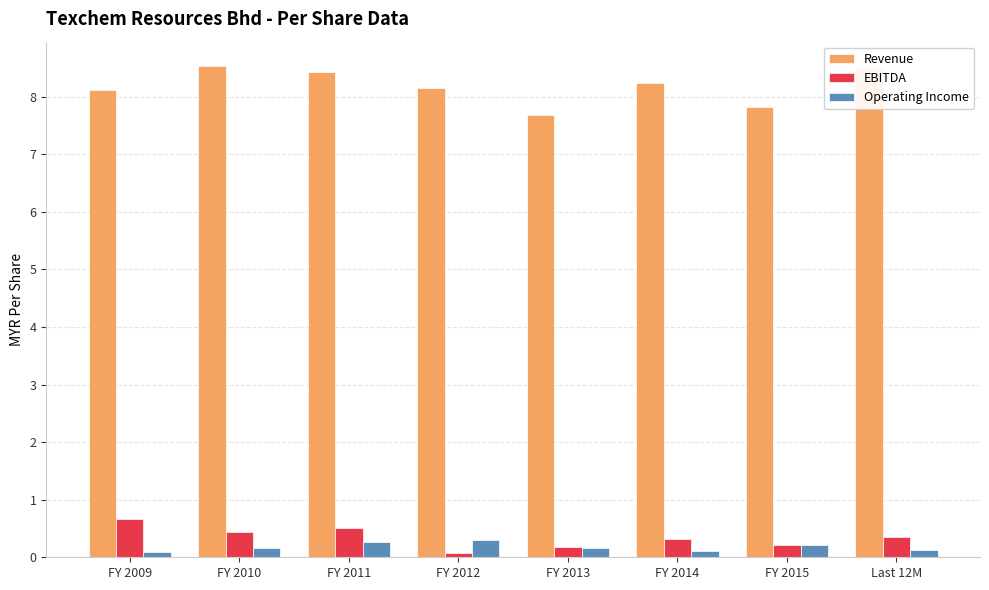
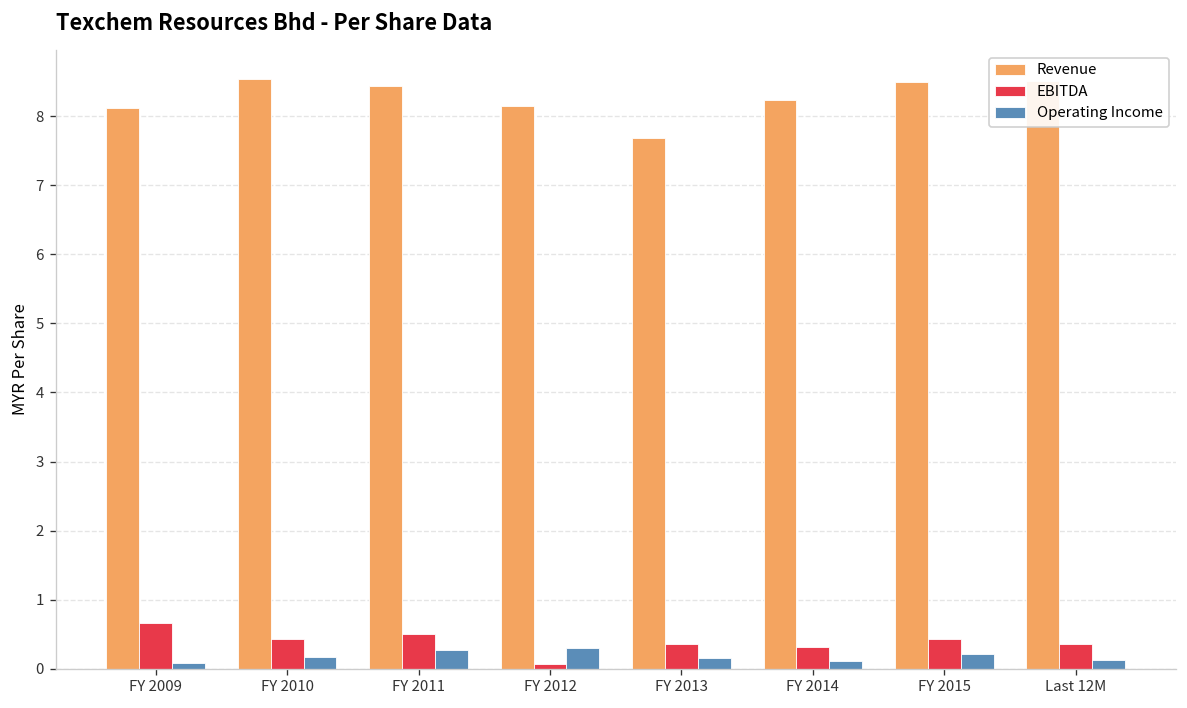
  {
    "Revenue": {
      "FY 2009": 8.1,
      "FY 2010": 8.5,
      "FY 2011": 8.4,
      "FY 2012": 8.1,
      "FY 2013": 7.7,
      "FY 2014": 8.2,
-     "FY 2015": 7.8
+     "FY 2015": 8.5
    },
    "EBITDA": {
      "FY 2009": 0.7,
      "FY 2010": 0.4,
      "FY 2011": 0.5,
      "FY 2012": 0.1,
-     "FY 2013": 0.2,
+     "FY 2013": 0.4,
      "FY 2014": 0.3,
-     "FY 2015": 0.2,
+     "FY 2015": 0.4,
      "Last 12M": 0.4
    },
    "Operating Income": {
      "FY 2009": 0.1,
      "FY 2010": 0.2,
      "FY 2011": 0.3,
      "FY 2012": 0.3,
      "FY 2013": 0.2,
      "FY 2014": 0.1,
      "FY 2015": 0.2,
      "Last 12M": 0.1
    }
  }
